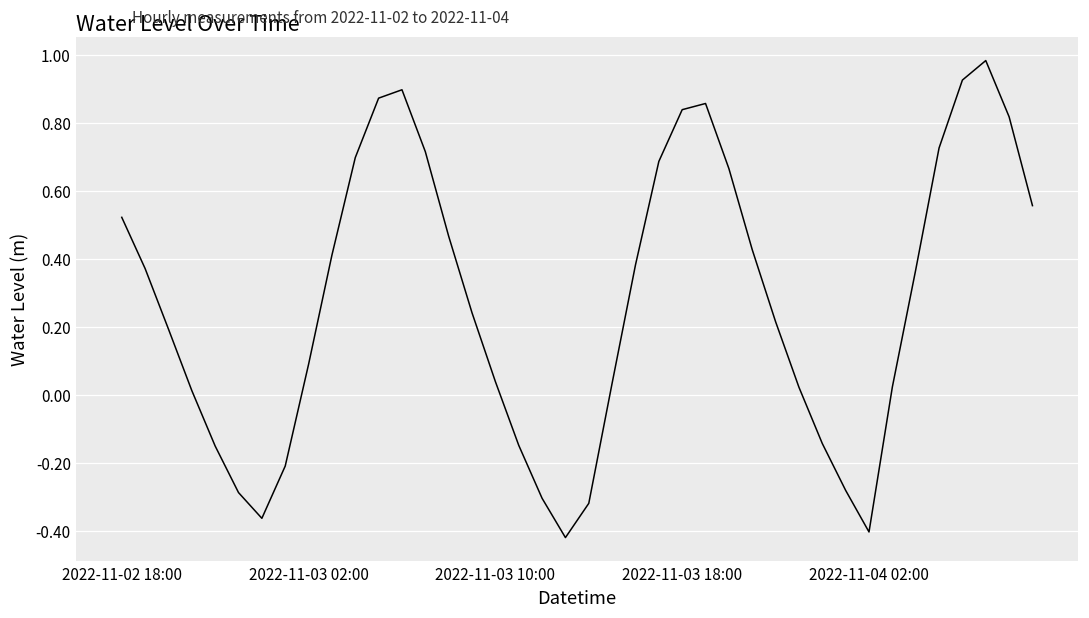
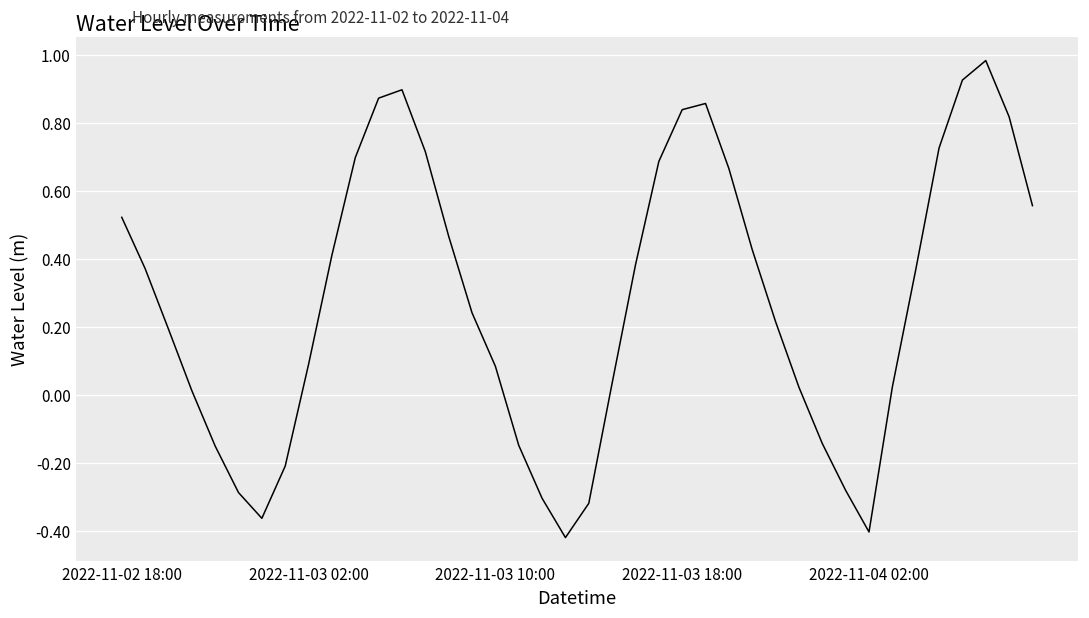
  {
    "2022-11-02 18:00": 0.52,
    "2022-11-03 02:00": 0.09,
-   "2022-11-03 10:00": 0.04,
+   "2022-11-03 10:00": 0.09,
    "2022-11-03 18:00": 0.84,
    "2022-11-04 02:00": -0.40
  }
